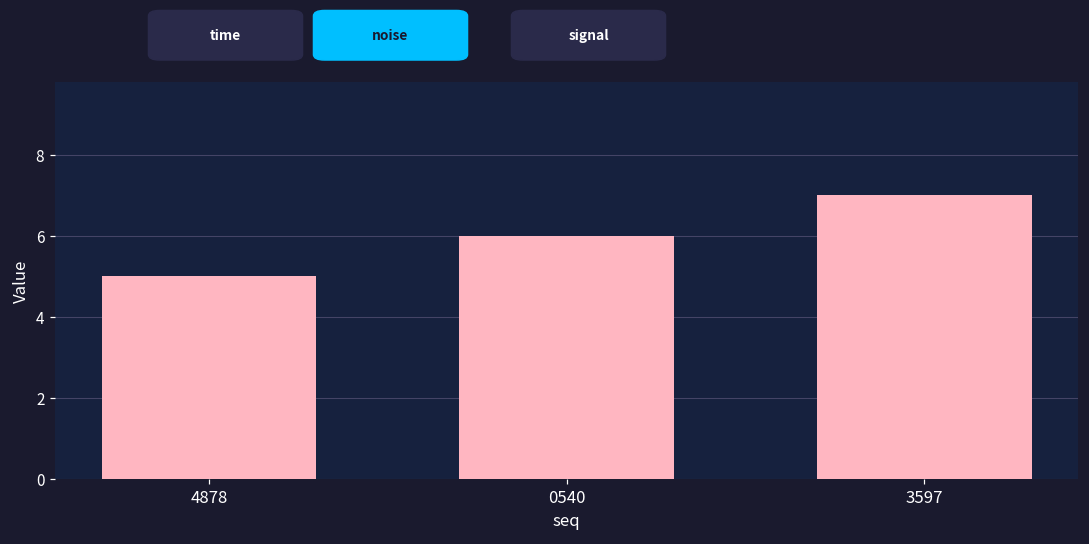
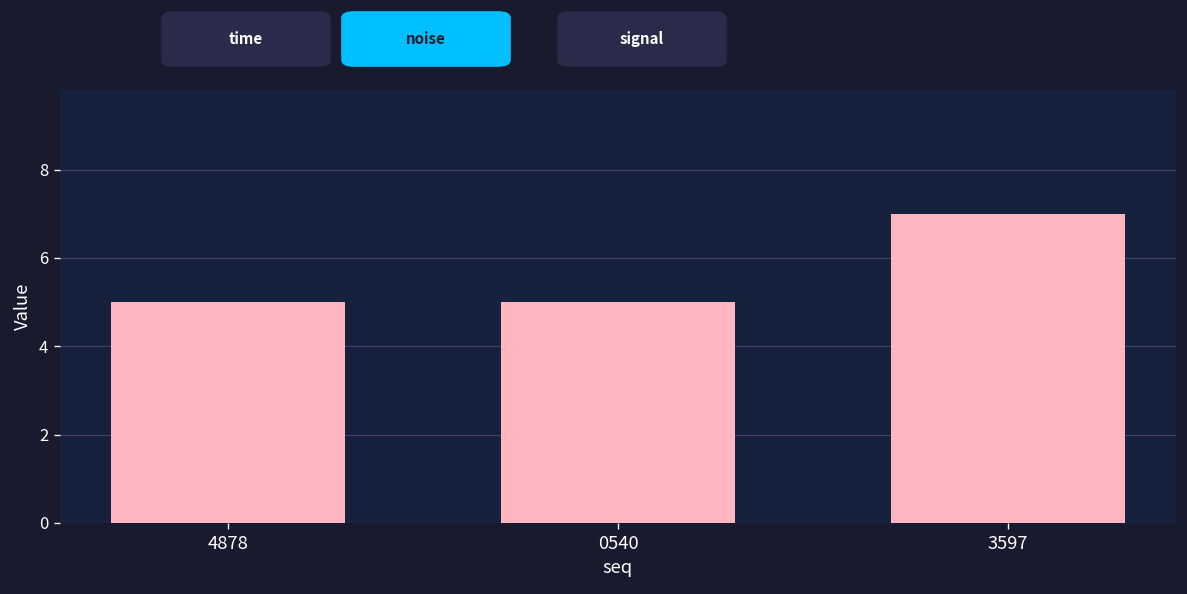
  {
    "4878": 5,
-   "0540": 6,
+   "0540": 5,
    "3597": 7
  }
